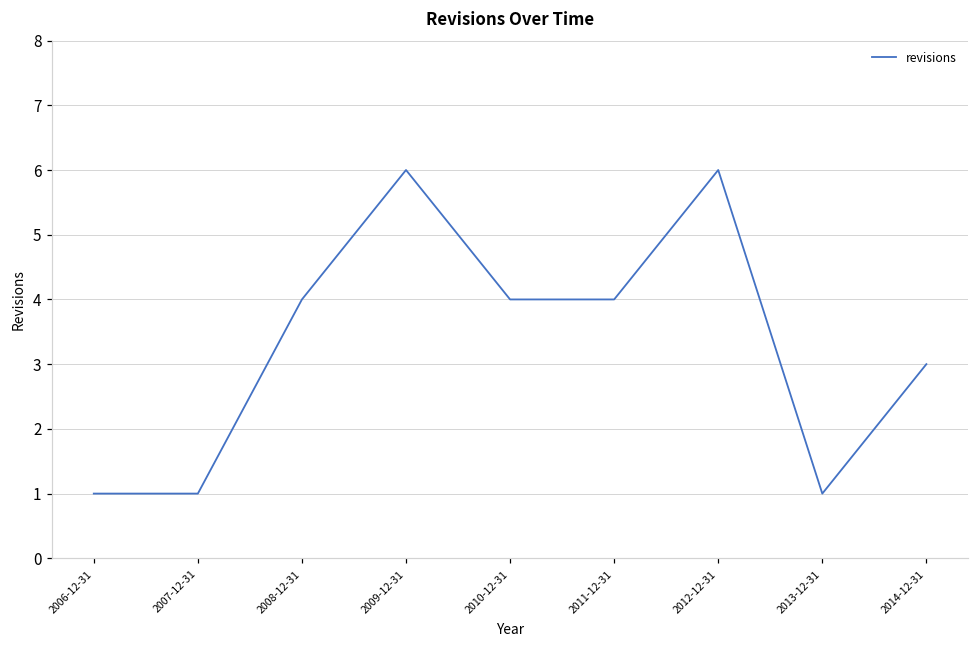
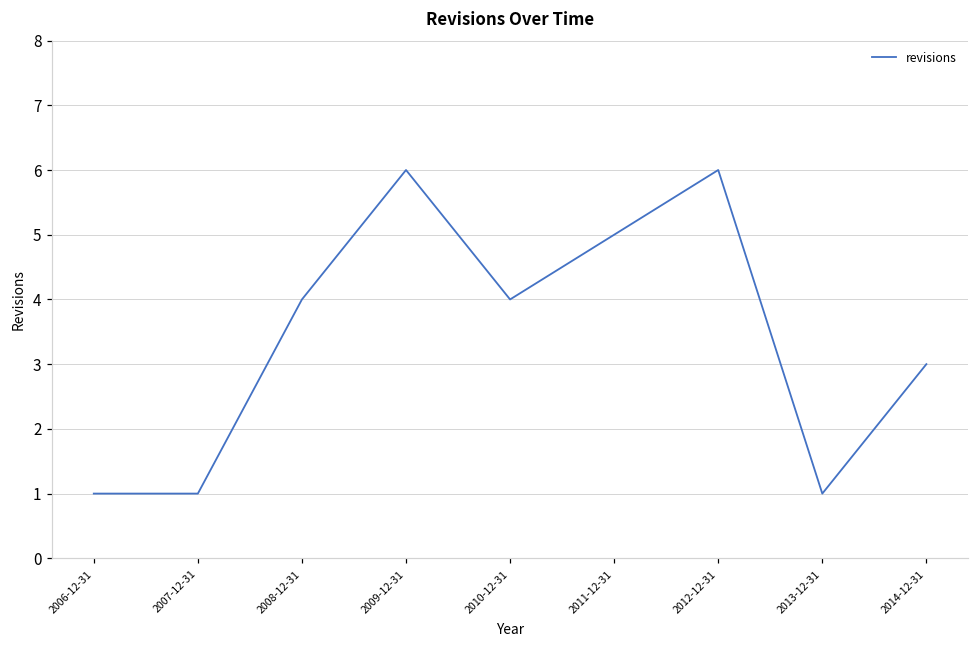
  {
    "2006-12-31": 1,
    "2007-12-31": 1,
    "2008-12-31": 4,
    "2009-12-31": 6,
    "2010-12-31": 4,
-   "2011-12-31": 4,
+   "2011-12-31": 5,
    "2012-12-31": 6,
    "2013-12-31": 1,
    "2014-12-31": 3
  }
